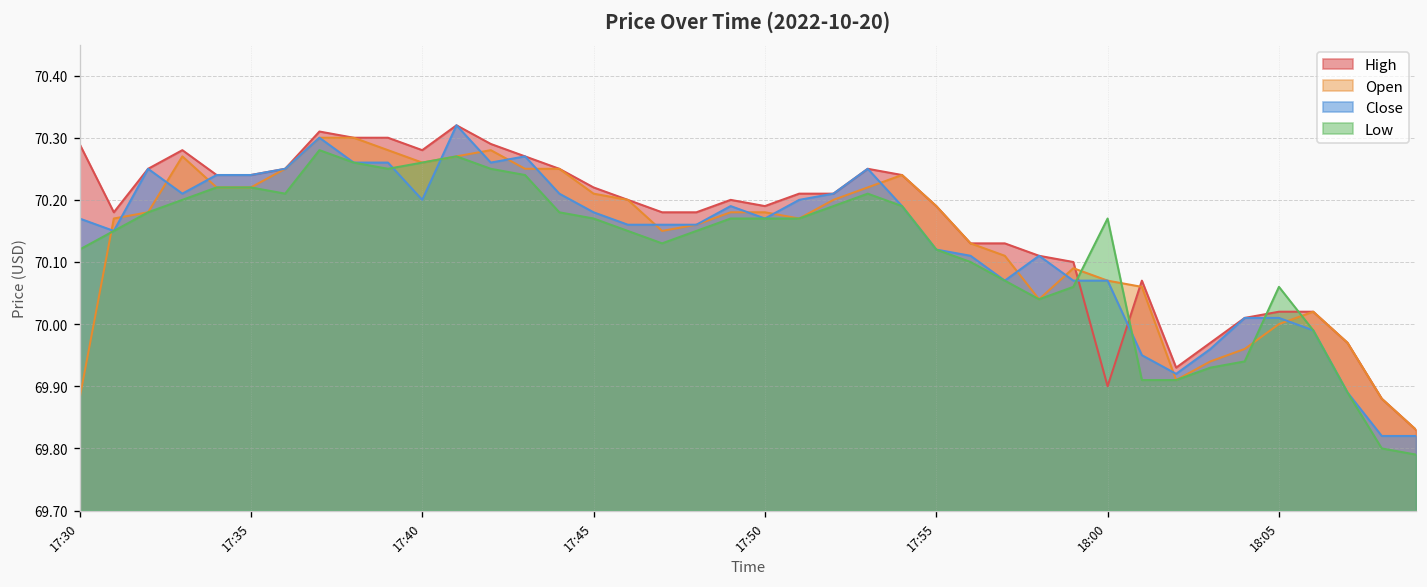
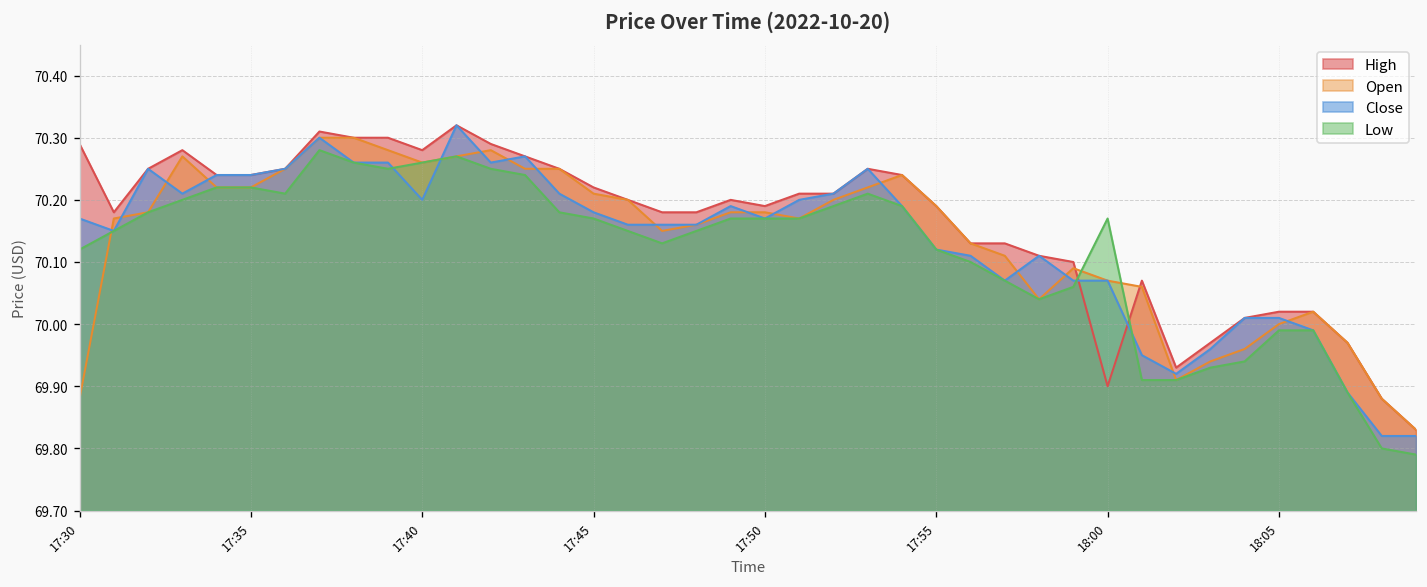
  {
    "High": {
      "17:30": 70.29,
      "17:40": 70.28,
      "17:45": 70.22,
      "17:50": 70.19,
      "18:00": 69.90,
      "18:05": 70.02
    },
    "Open": {
      "17:30": 69.88,
      "17:45": 70.21,
      "17:50": 70.18,
      "18:05": 70.00
    },
    "Close": {
      "17:30": 70.17,
      "17:40": 70.20,
      "17:45": 70.18,
      "18:05": 70.01
    },
    "Low": {
      "17:30": 70.12,
      "17:45": 70.17,
      "18:00": 70.17,
-     "18:05": 70.06
+     "18:05": 69.99
    }
  }
